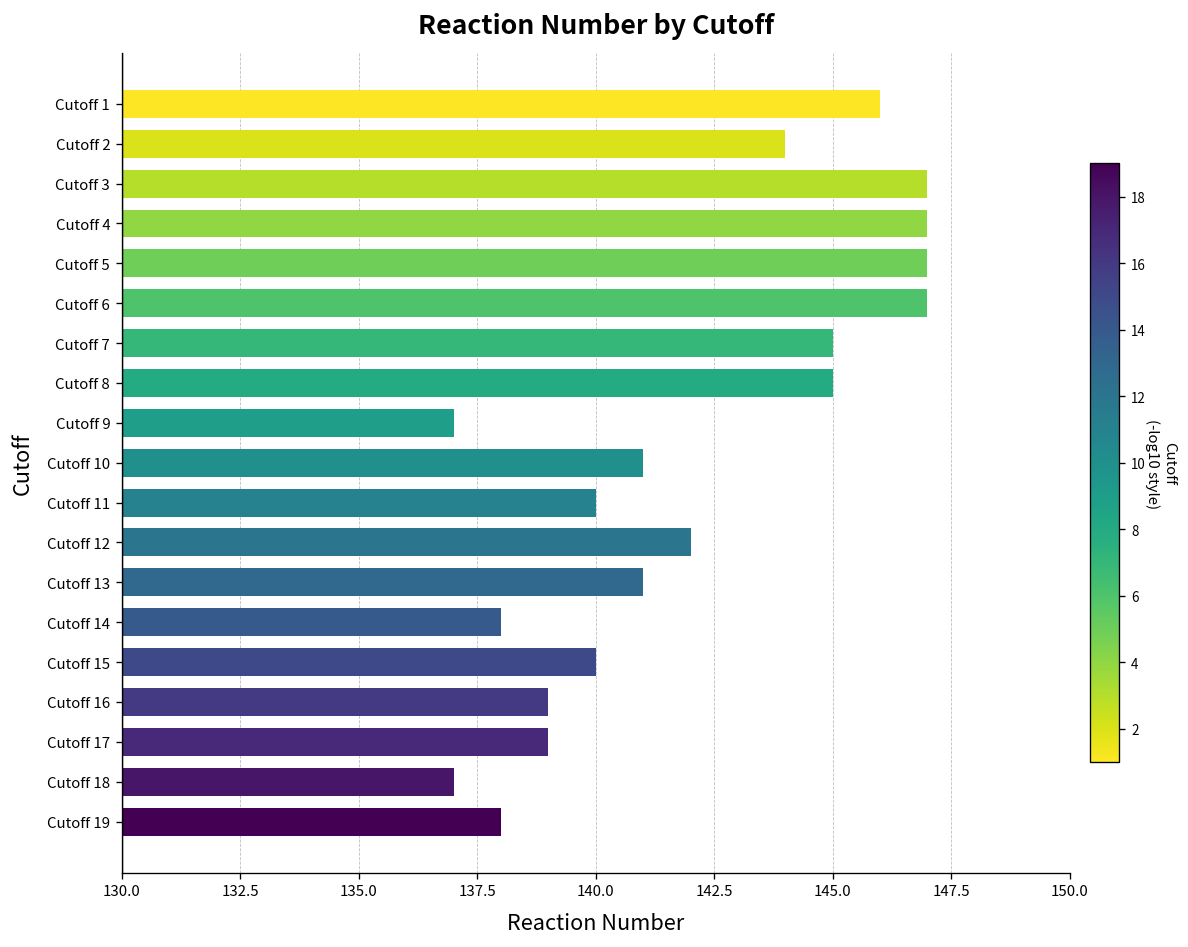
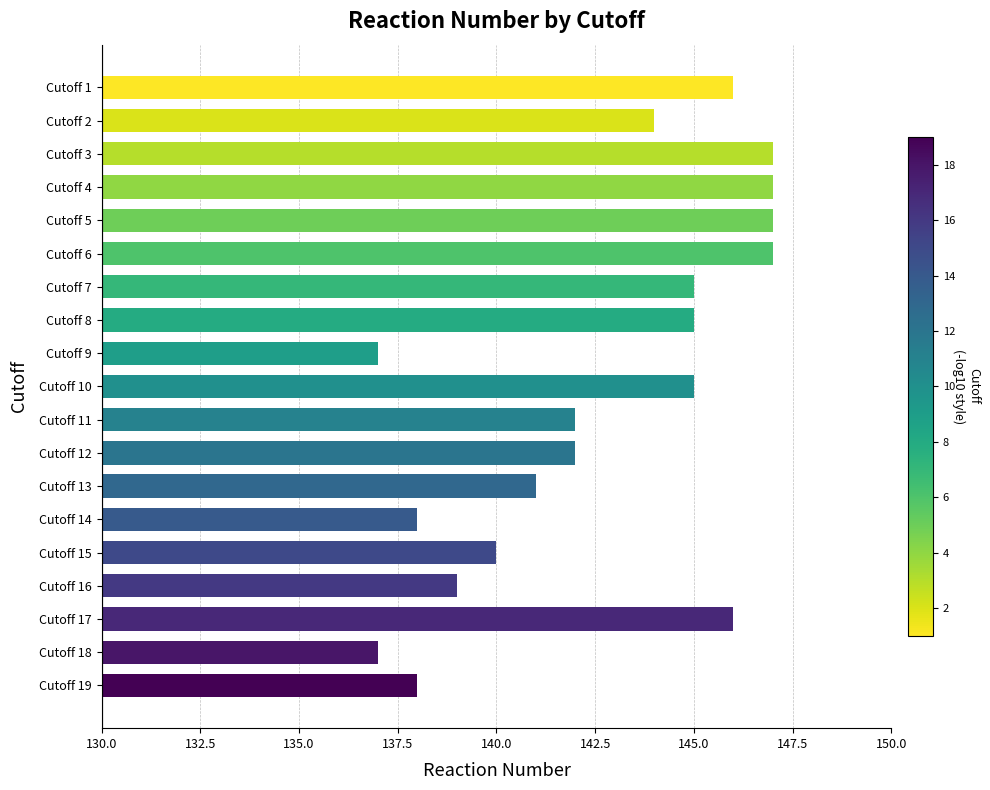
  {
    "Cutoff 1": 146,
    "Cutoff 2": 144,
    "Cutoff 3": 147,
    "Cutoff 4": 147,
    "Cutoff 5": 147,
    "Cutoff 6": 147,
    "Cutoff 7": 145,
    "Cutoff 8": 145,
    "Cutoff 9": 137,
-   "Cutoff 10": 141,
-   "Cutoff 11": 140,
+   "Cutoff 10": 145,
+   "Cutoff 11": 142,
    "Cutoff 12": 142,
    "Cutoff 13": 141,
    "Cutoff 14": 138,
    "Cutoff 15": 140,
    "Cutoff 16": 139,
-   "Cutoff 17": 139,
+   "Cutoff 17": 146,
    "Cutoff 18": 137,
    "Cutoff 19": 138
  }
